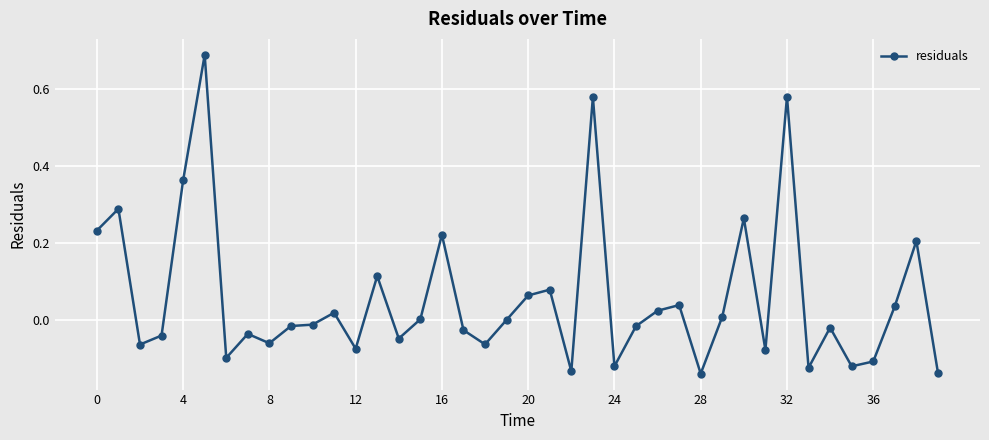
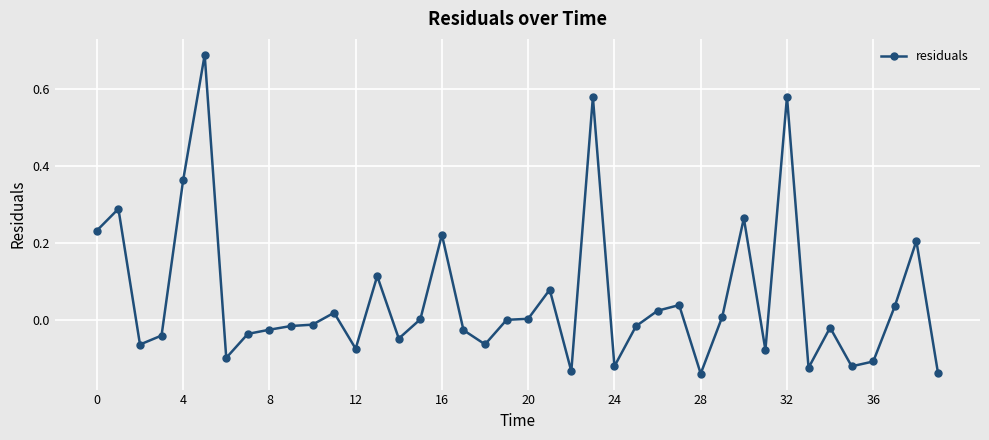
  {
    "0": 0.23,
    "4": 0.36,
-   "8": -0.06,
+   "8": -0.03,
    "12": -0.08,
    "16": 0.22,
-   "20": 0.06,
+   "20": 0.00,
    "24": -0.12,
    "28": -0.14,
    "32": 0.58,
    "36": -0.11
  }
